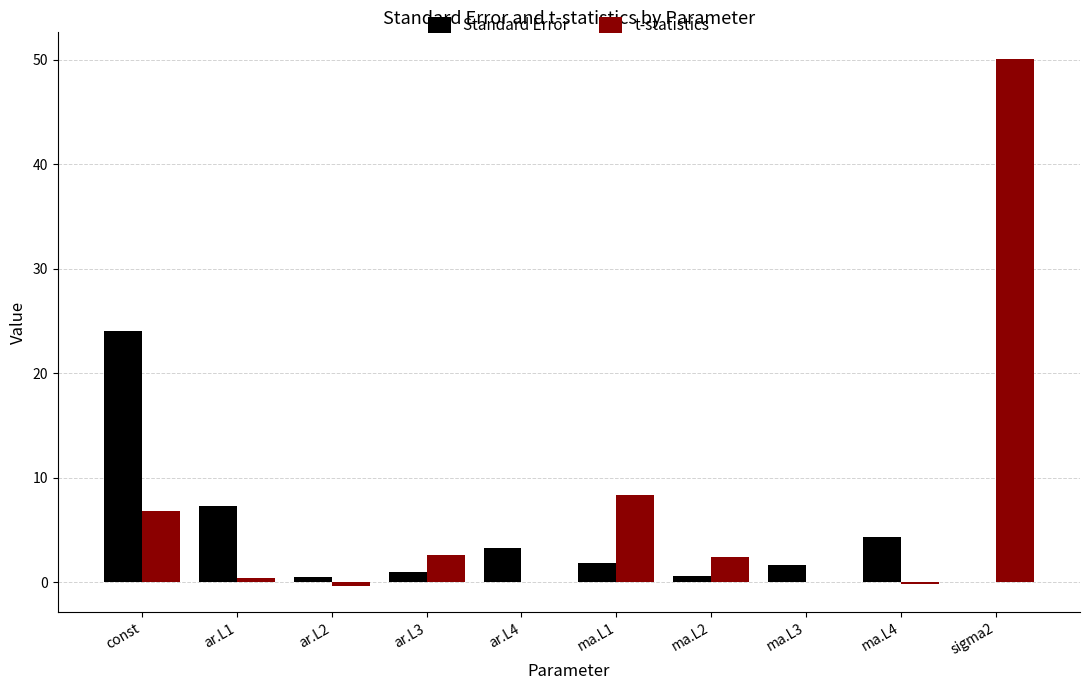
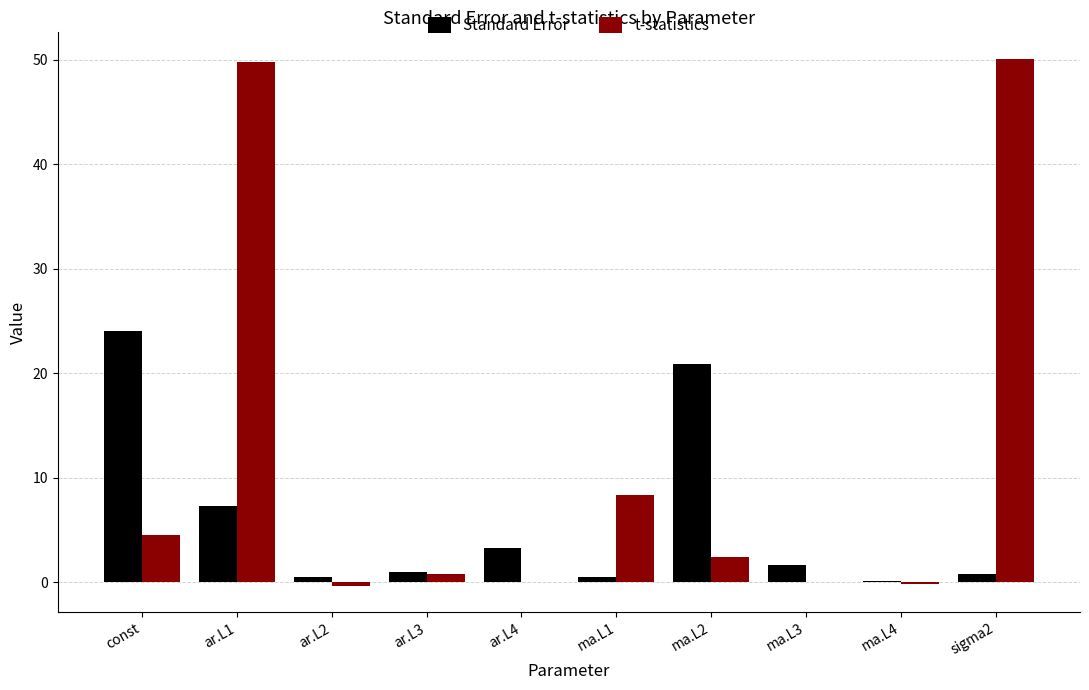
  {
    "Standard Error": {
      "const": 24.1,
      "ar.L1": 7.3,
      "ar.L2": 0.5,
      "ar.L3": 1.0,
      "ar.L4": 3.2,
-     "ma.L1": 1.9,
-     "ma.L2": 0.6,
+     "ma.L1": 0.5,
+     "ma.L2": 20.9,
      "ma.L3": 1.6,
-     "ma.L4": 4.3,
-     "sigma2": 0.0
+     "ma.L4": 0.1,
+     "sigma2": 0.8
    },
    "t-statistics": {
-     "const": 6.8,
-     "ar.L1": 0.4,
+     "const": 4.5,
+     "ar.L1": 49.8,
      "ar.L2": -0.4,
-     "ar.L3": 2.6,
+     "ar.L3": 0.8,
      "ma.L1": 8.4,
      "ma.L2": 2.4,
      "sigma2": 50.1
    }
  }
